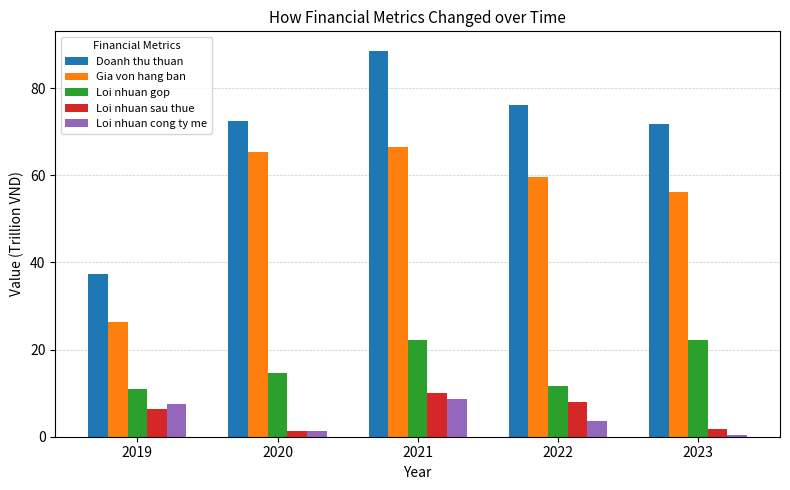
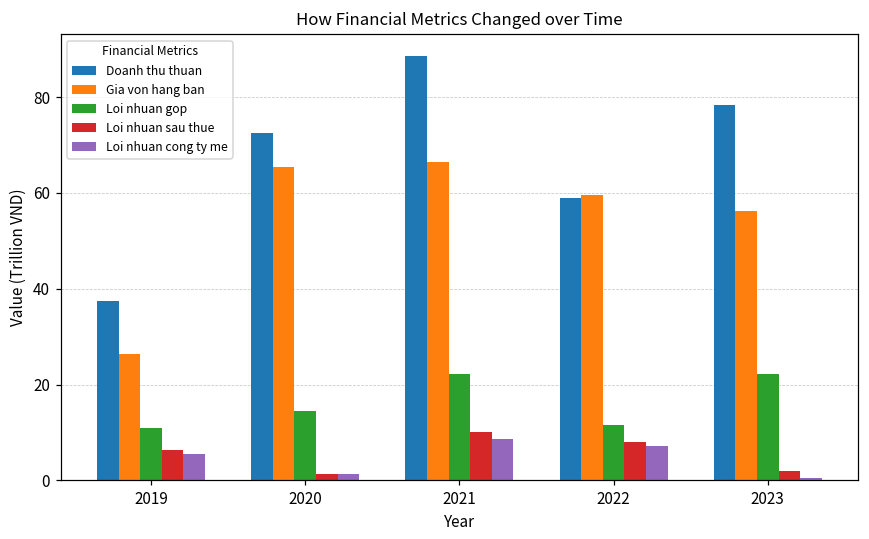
  {
    "Doanh thu thuan": {
      "2019": 37,
      "2020": 72,
      "2021": 89,
-     "2022": 76,
-     "2023": 72
+     "2022": 59,
+     "2023": 78
    },
    "Gia von hang ban": {
      "2019": 26,
      "2020": 65,
      "2021": 66,
      "2022": 60,
      "2023": 56
    },
    "Loi nhuan gop": {
      "2019": 11,
      "2020": 15,
      "2021": 22,
      "2022": 12,
      "2023": 22
    },
    "Loi nhuan sau thue": {
      "2019": 6,
      "2020": 1,
      "2021": 10,
      "2022": 8,
      "2023": 2
    },
    "Loi nhuan cong ty me": {
-     "2019": 8,
+     "2019": 6,
      "2020": 1,
      "2021": 9,
-     "2022": 4
+     "2022": 7
    }
  }
